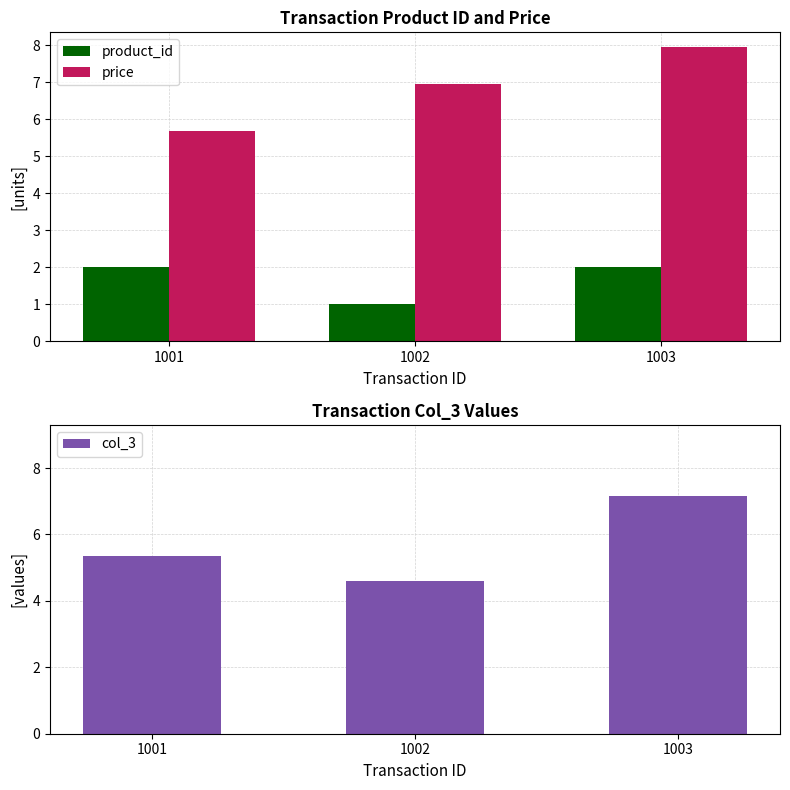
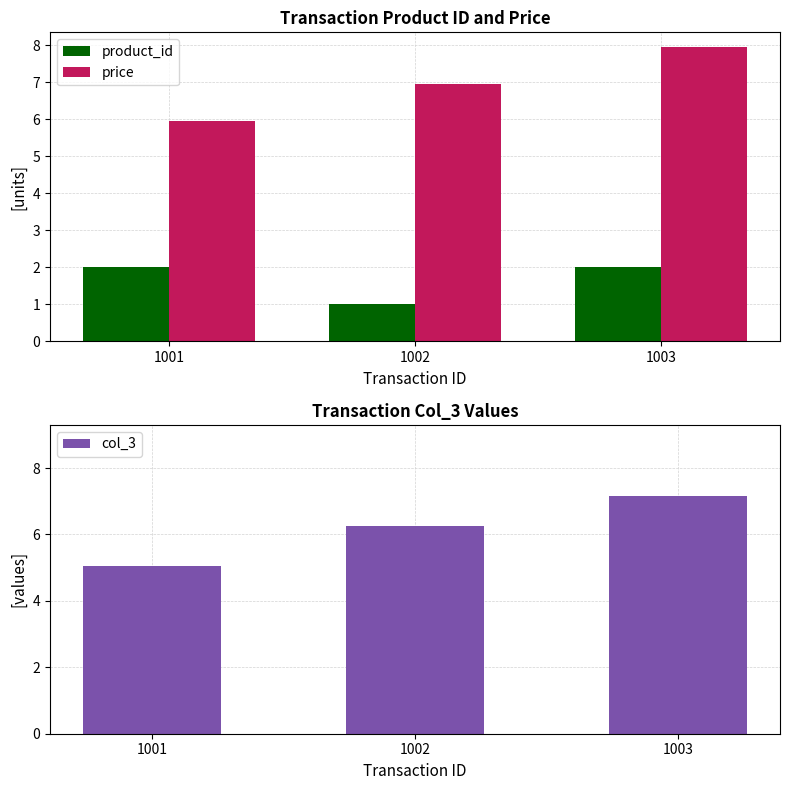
  {
    "Transaction Product ID and Price": {
      "product_id": {
        "1001": 2.0,
        "1002": 1.0,
        "1003": 2.0
      },
      "price": {
-       "1001": 5.7,
+       "1001": 6.0,
        "1002": 7.0,
        "1003": 8.0
      }
    },
    "Transaction Col_3 Values": {
-     "1001": 5.4,
-     "1002": 4.6,
+     "1001": 5.0,
+     "1002": 6.3,
      "1003": 7.2
    }
  }
